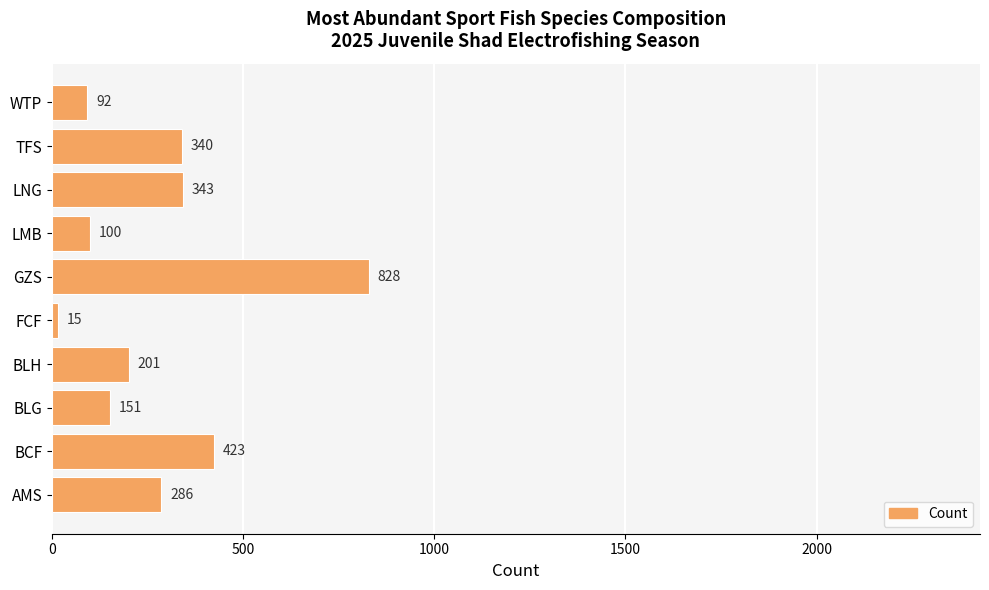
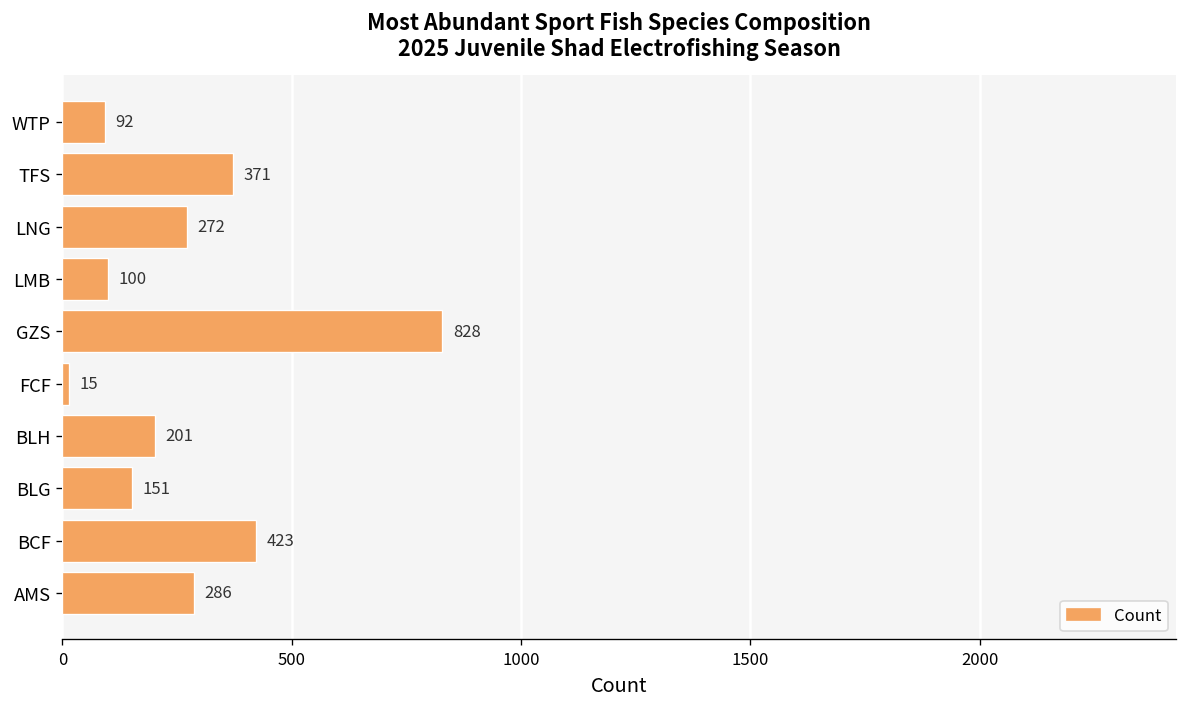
  {
    "WTP": 92,
-   "TFS": 340,
-   "LNG": 343,
+   "TFS": 371,
+   "LNG": 272,
    "LMB": 100,
    "GZS": 828,
    "FCF": 15,
    "BLH": 201,
    "BLG": 151,
    "BCF": 423,
    "AMS": 286
  }
